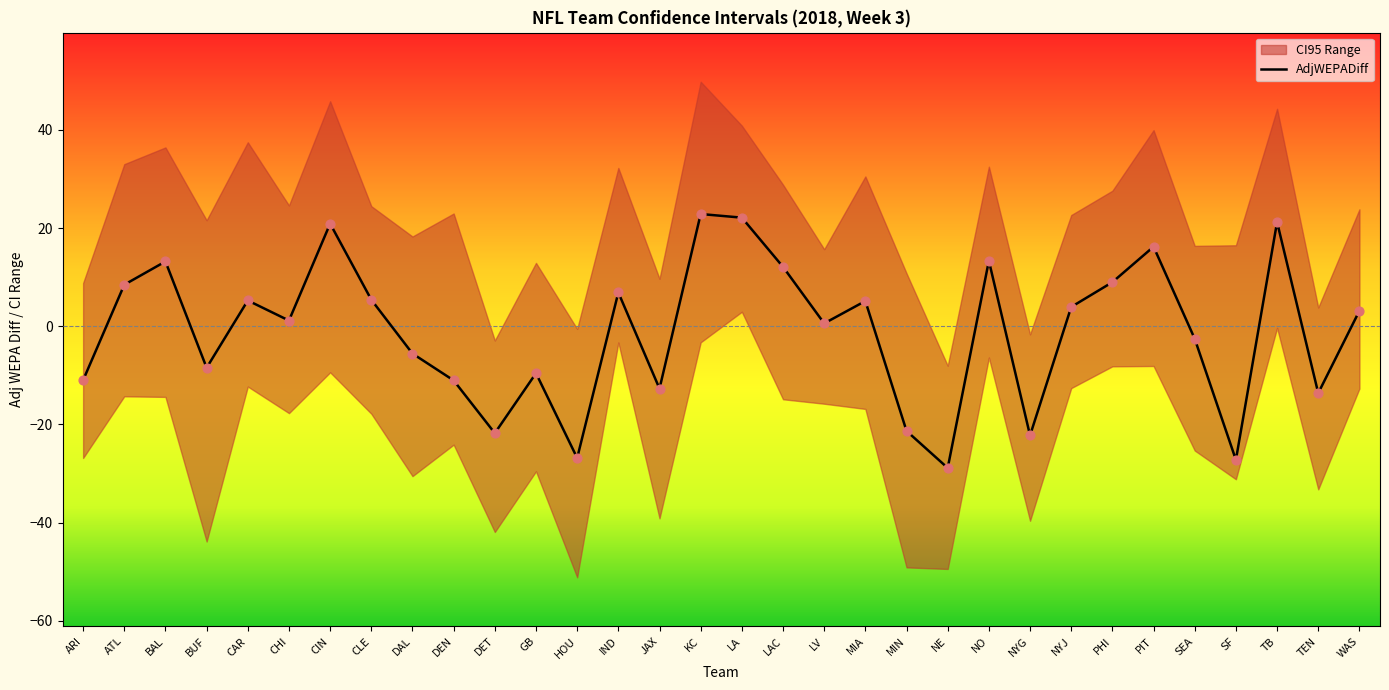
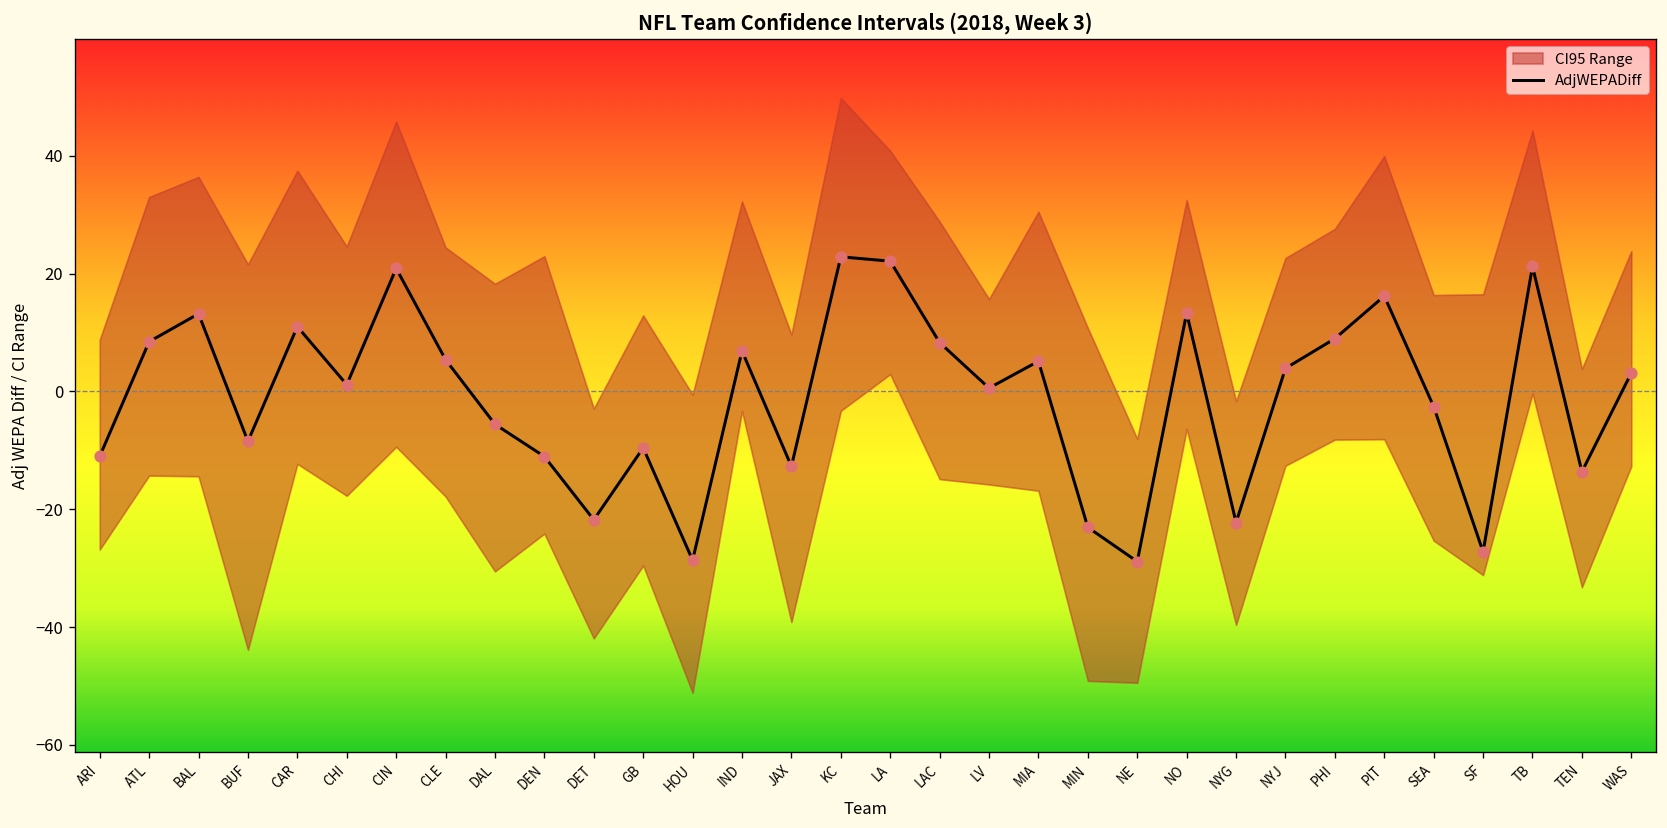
  {
    "AdjWEPADiff": {
      "ARI": -11,
      "ATL": 8,
      "BAL": 13,
      "BUF": -8,
-     "CAR": 5,
+     "CAR": 11,
      "CHI": 1,
      "CIN": 21,
      "CLE": 5,
      "DAL": -6,
      "DEN": -11,
      "DET": -22,
      "GB": -10,
-     "HOU": -27,
+     "HOU": -29,
      "IND": 7,
      "JAX": -13,
      "KC": 23,
      "LA": 22,
-     "LAC": 12,
+     "LAC": 8,
      "LV": 1,
      "MIA": 5,
-     "MIN": -21,
+     "MIN": -23,
      "NE": -29,
      "NO": 13,
      "NYG": -22,
      "NYJ": 4,
      "PHI": 9,
      "PIT": 16,
      "SEA": -3,
      "SF": -27,
      "TB": 21,
      "TEN": -14,
      "WAS": 3
    }
  }
